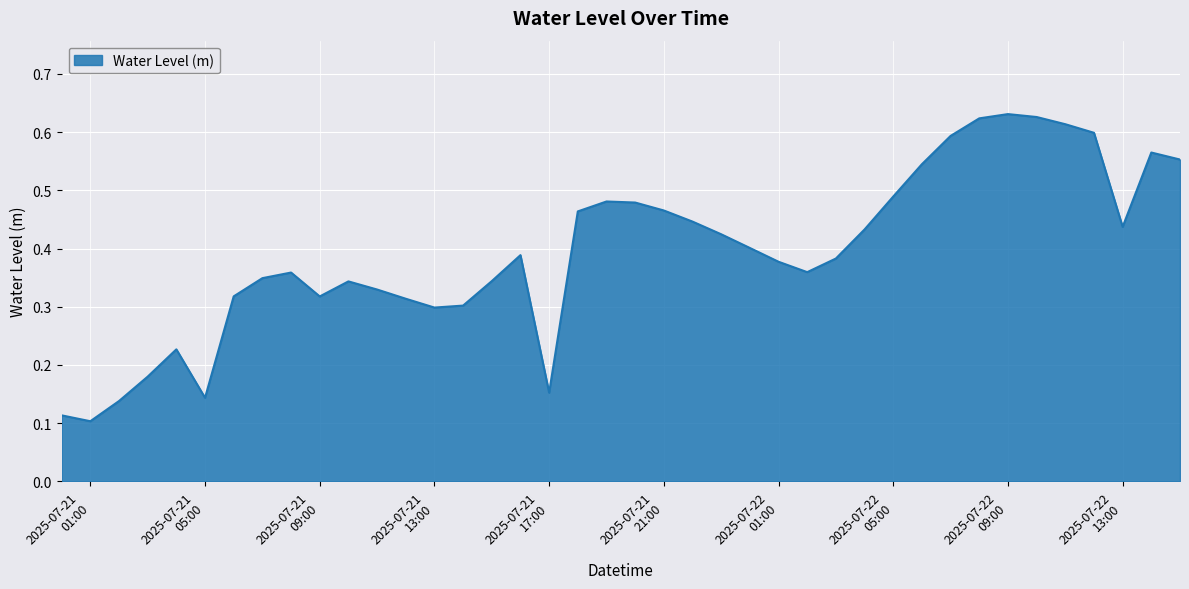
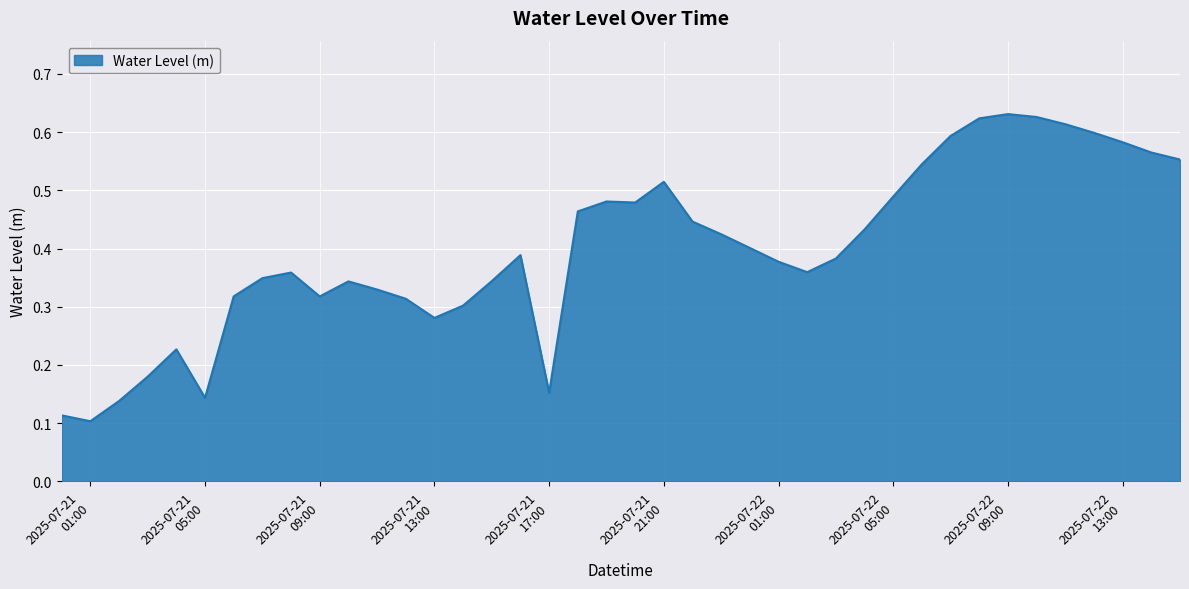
  {
    "2025-07-21 01:00": 0.10,
    "2025-07-21 05:00": 0.14,
    "2025-07-21 09:00": 0.32,
-   "2025-07-21 13:00": 0.30,
+   "2025-07-21 13:00": 0.28,
    "2025-07-21 17:00": 0.15,
-   "2025-07-21 21:00": 0.47,
+   "2025-07-21 21:00": 0.51,
    "2025-07-22 01:00": 0.38,
    "2025-07-22 05:00": 0.49,
    "2025-07-22 09:00": 0.63,
-   "2025-07-22 13:00": 0.44
+   "2025-07-22 13:00": 0.58
  }
